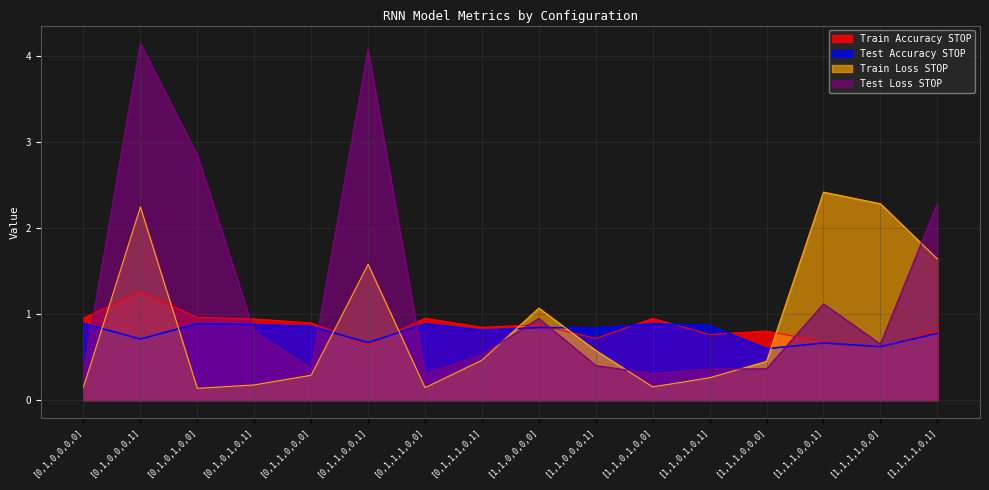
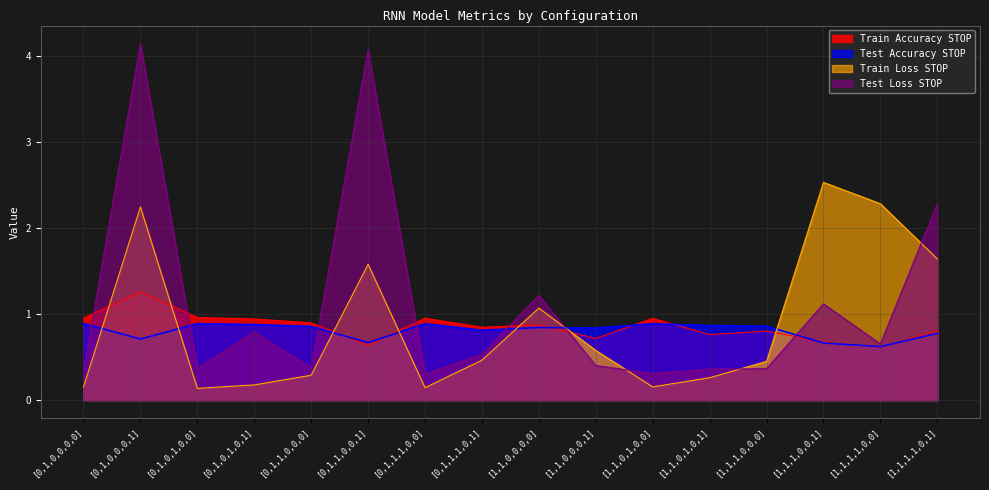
  {
    "Train Accuracy STOP": {
      "[0,1,0,0,0,0]": 1.0,
      "[0,1,0,0,0,1]": 1.3,
      "[0,1,0,1,0,0]": 1.0,
      "[0,1,0,1,0,1]": 0.9,
      "[0,1,1,0,0,0]": 0.9,
      "[0,1,1,0,0,1]": 0.6,
      "[0,1,1,1,0,0]": 1.0,
      "[0,1,1,1,0,1]": 0.8,
      "[1,1,0,0,0,0]": 0.9,
      "[1,1,0,0,0,1]": 0.7,
      "[1,1,0,1,0,0]": 1.0,
      "[1,1,0,1,0,1]": 0.8,
      "[1,1,1,0,0,0]": 0.8
    },
    "Test Accuracy STOP": {
      "[0,1,0,0,0,0]": 0.9,
      "[0,1,0,0,0,1]": 0.7,
      "[0,1,0,1,0,0]": 0.9,
      "[0,1,0,1,0,1]": 0.9,
      "[0,1,1,0,0,0]": 0.9,
      "[0,1,1,0,0,1]": 0.7,
      "[0,1,1,1,0,0]": 0.9,
      "[0,1,1,1,0,1]": 0.8,
      "[1,1,0,0,0,0]": 0.8,
      "[1,1,0,0,0,1]": 0.8,
      "[1,1,0,1,0,0]": 0.9,
      "[1,1,0,1,0,1]": 0.9,
-     "[1,1,1,0,0,0]": 0.6
+     "[1,1,1,0,0,0]": 0.9
    },
    "Train Loss STOP": {
      "[0,1,0,0,0,0]": 0.2,
      "[0,1,0,0,0,1]": 2.2,
      "[0,1,0,1,0,0]": 0.1,
      "[0,1,0,1,0,1]": 0.2,
      "[0,1,1,0,0,0]": 0.3,
      "[0,1,1,0,0,1]": 1.6,
      "[0,1,1,1,0,0]": 0.1,
      "[0,1,1,1,0,1]": 0.5,
      "[1,1,0,0,0,0]": 1.1,
      "[1,1,0,0,0,1]": 0.6,
      "[1,1,0,1,0,0]": 0.2,
      "[1,1,0,1,0,1]": 0.3,
      "[1,1,1,0,0,0]": 0.5,
-     "[1,1,1,0,0,1]": 2.4,
+     "[1,1,1,0,0,1]": 2.5,
      "[1,1,1,1,0,0]": 2.3,
      "[1,1,1,1,0,1]": 1.6
    },
    "Test Loss STOP": {
      "[0,1,0,0,0,0]": 0.3,
      "[0,1,0,0,0,1]": 4.1,
-     "[0,1,0,1,0,0]": 2.9,
+     "[0,1,0,1,0,0]": 0.4,
      "[0,1,0,1,0,1]": 0.8,
      "[0,1,1,0,0,0]": 0.4,
      "[0,1,1,0,0,1]": 4.1,
      "[0,1,1,1,0,0]": 0.3,
      "[0,1,1,1,0,1]": 0.5,
-     "[1,1,0,0,0,0]": 1.0,
+     "[1,1,0,0,0,0]": 1.2,
      "[1,1,0,0,0,1]": 0.4,
      "[1,1,0,1,0,0]": 0.3,
      "[1,1,0,1,0,1]": 0.4,
      "[1,1,1,0,0,0]": 0.4,
      "[1,1,1,0,0,1]": 1.1,
      "[1,1,1,1,0,0]": 0.7,
      "[1,1,1,1,0,1]": 2.3
    }
  }
